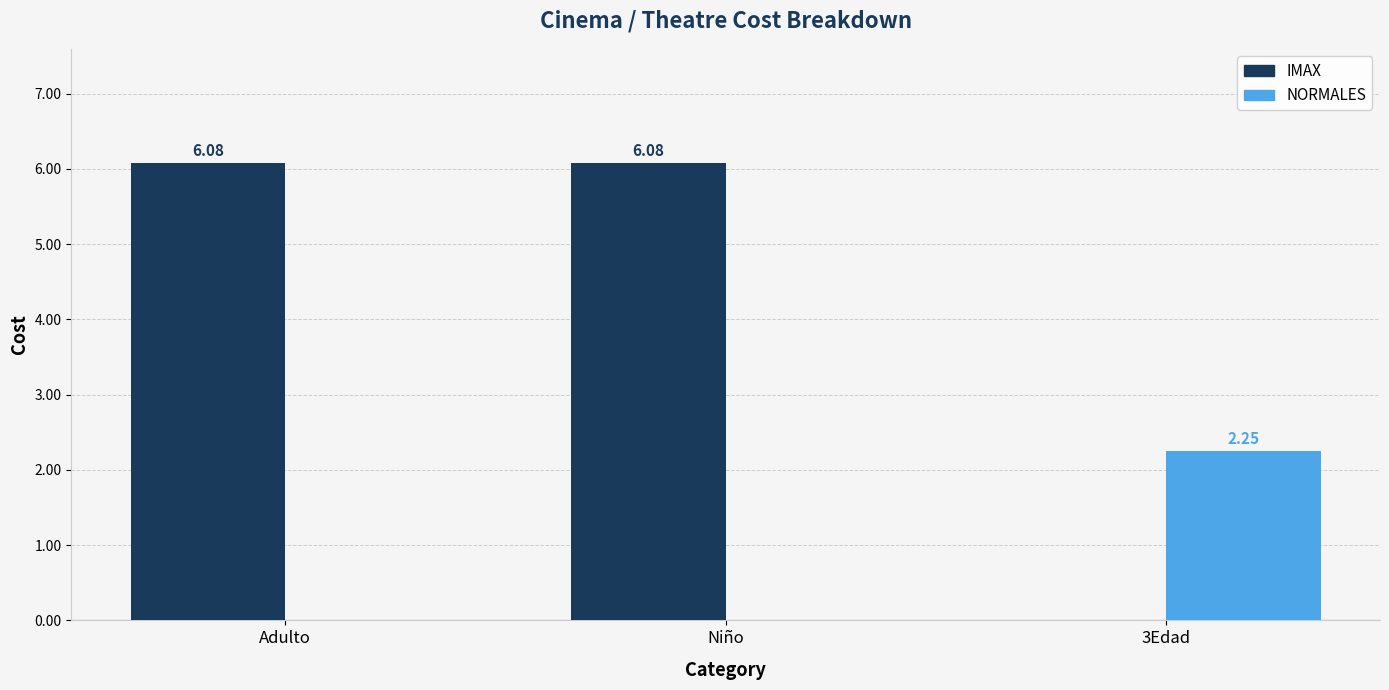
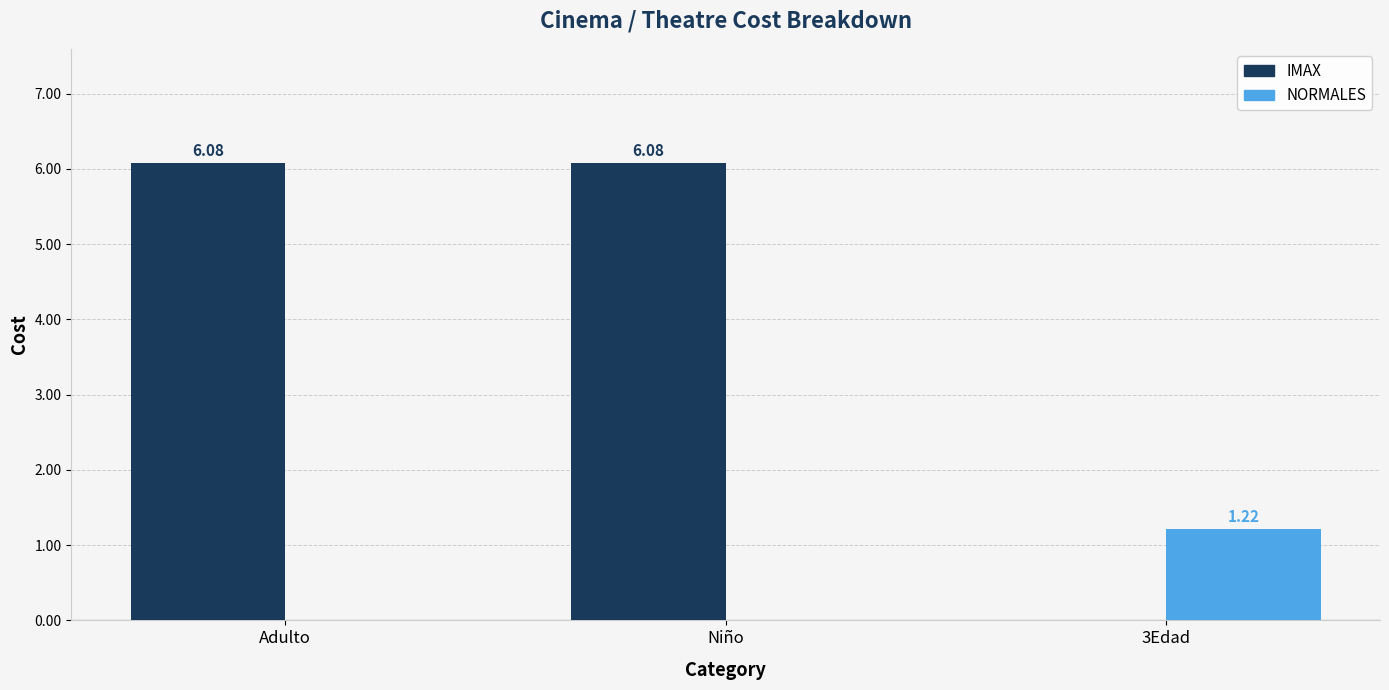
  {
    "IMAX": {
      "Adulto": 6.08,
      "Niño": 6.08
    },
    "NORMALES": {
-     "3Edad": 2.25
+     "3Edad": 1.22
    }
  }
